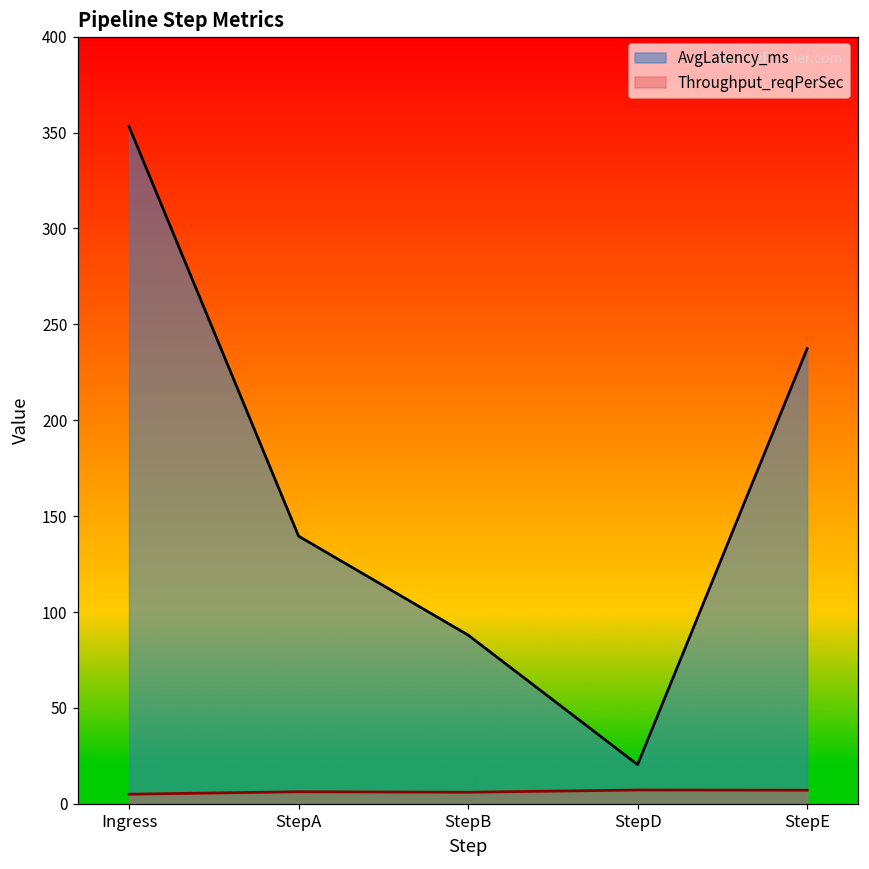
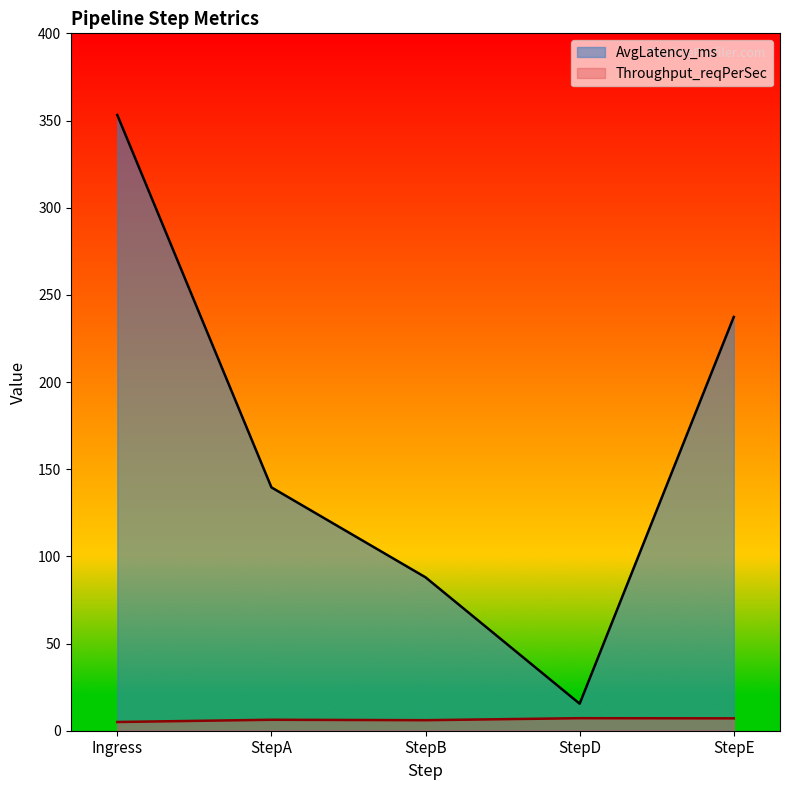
  {
    "AvgLatency_ms": {
      "Ingress": 353,
      "StepA": 140,
      "StepB": 88,
-     "StepD": 20,
+     "StepD": 16,
      "StepE": 237
    },
    "Throughput_reqPerSec": {
      "Ingress": 5,
      "StepA": 6,
      "StepB": 6,
      "StepD": 7,
      "StepE": 7
    }
  }
